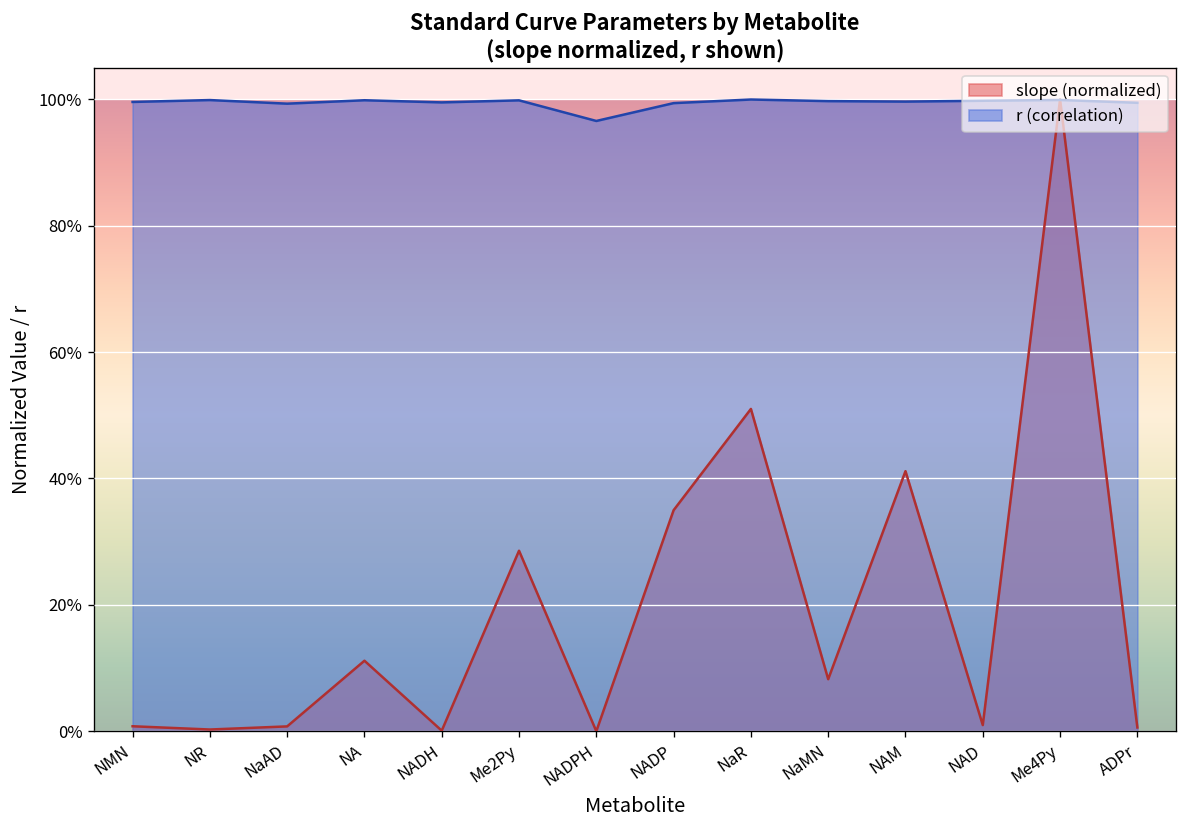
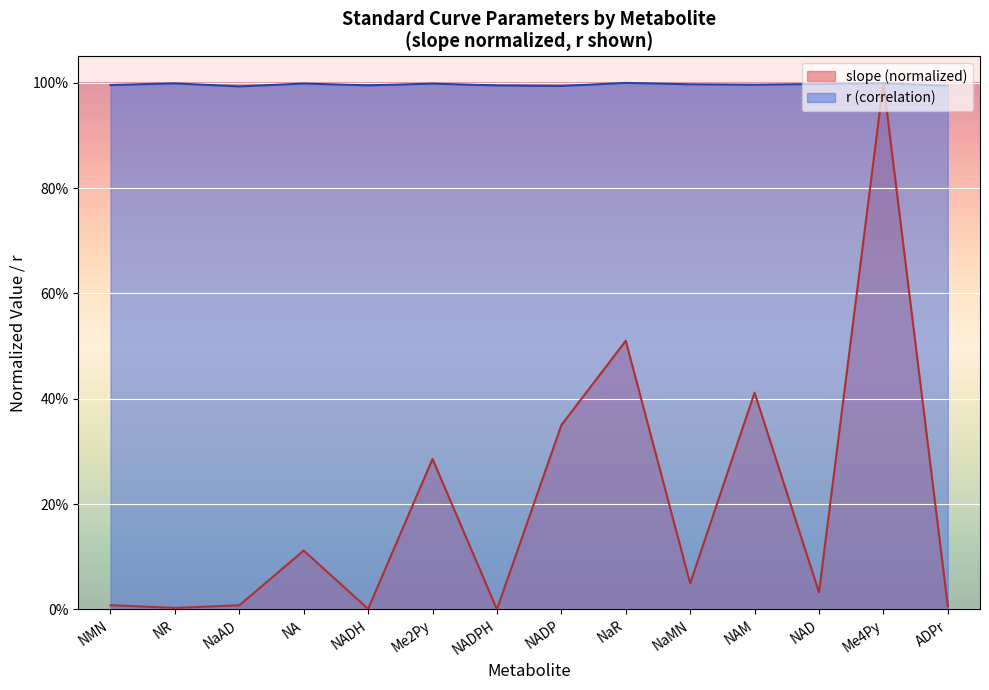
  {
    "slope (normalized)": {
      "NMN": "1%",
      "NR": "0%",
      "NaAD": "1%",
      "NA": "11%",
      "NADH": "0%",
      "Me2Py": "29%",
      "NADPH": "0%",
      "NADP": "35%",
      "NaR": "51%",
-     "NaMN": "8%",
+     "NaMN": "5%",
      "NAM": "41%",
-     "NAD": "1%",
+     "NAD": "3%",
      "ADPr": "1%"
    },
    "r (correlation)": {
      "NMN": "100%",
      "NR": "100%",
      "NaAD": "99%",
      "NA": "100%",
      "NADH": "100%",
      "Me2Py": "100%",
-     "NADPH": "97%",
+     "NADPH": "100%",
      "NADP": "99%",
      "NaR": "100%",
      "NaMN": "100%",
      "NAM": "100%"
    }
  }
